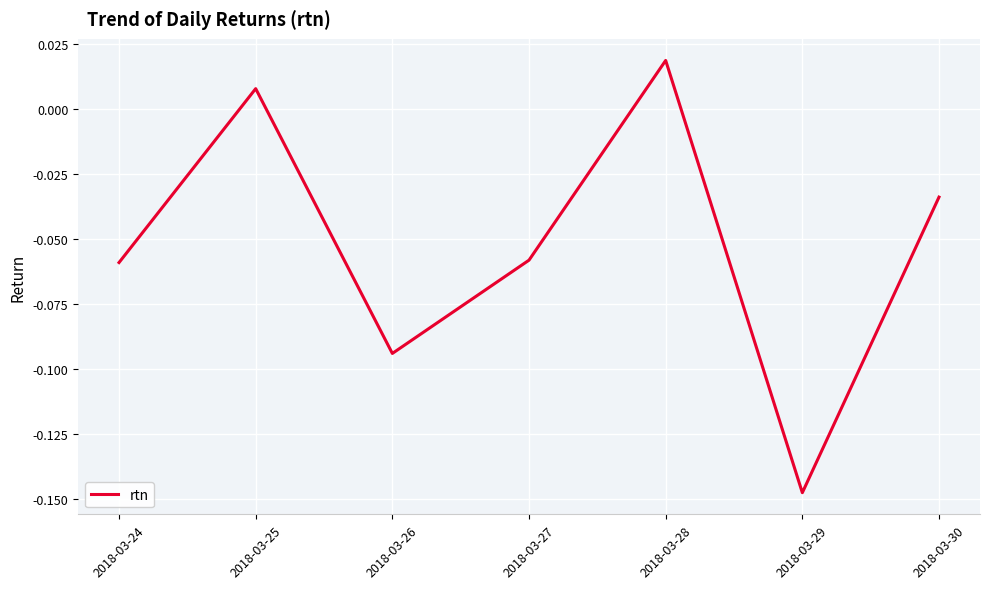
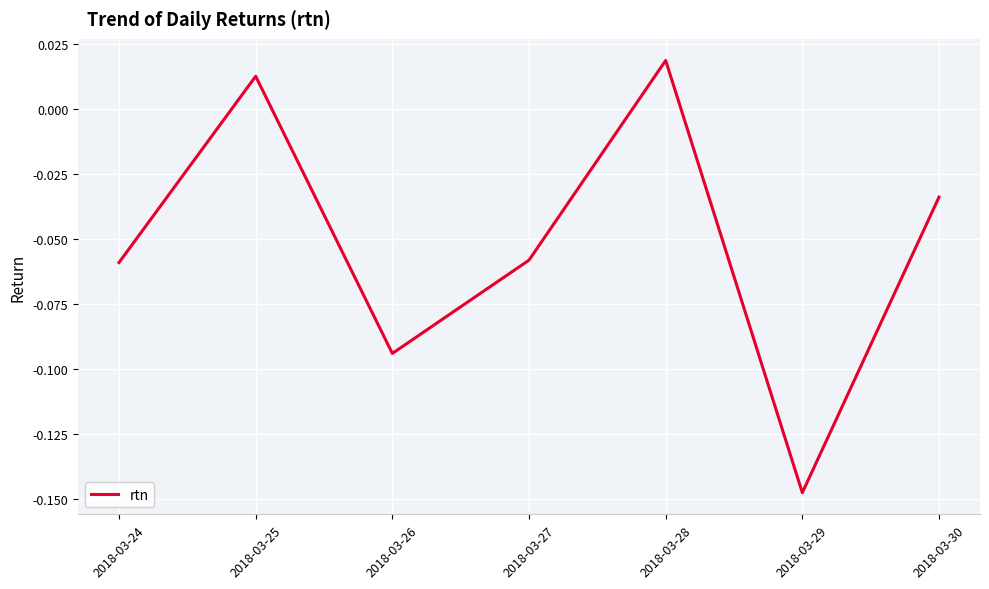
  {
    "2018-03-24": -0.059,
-   "2018-03-25": 0.008,
+   "2018-03-25": 0.013,
    "2018-03-26": -0.094,
    "2018-03-27": -0.058,
    "2018-03-28": 0.019,
    "2018-03-29": -0.148,
    "2018-03-30": -0.034
  }
